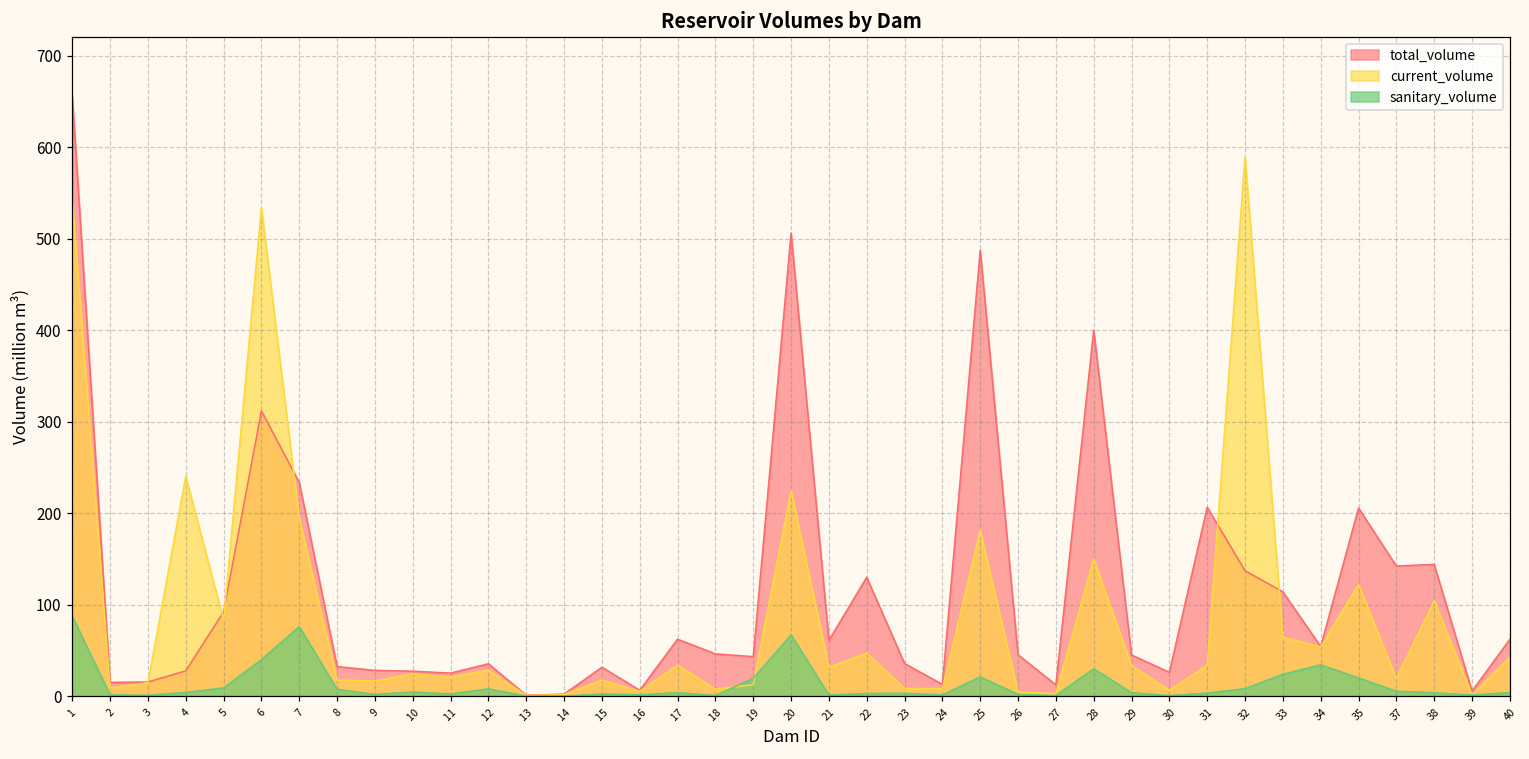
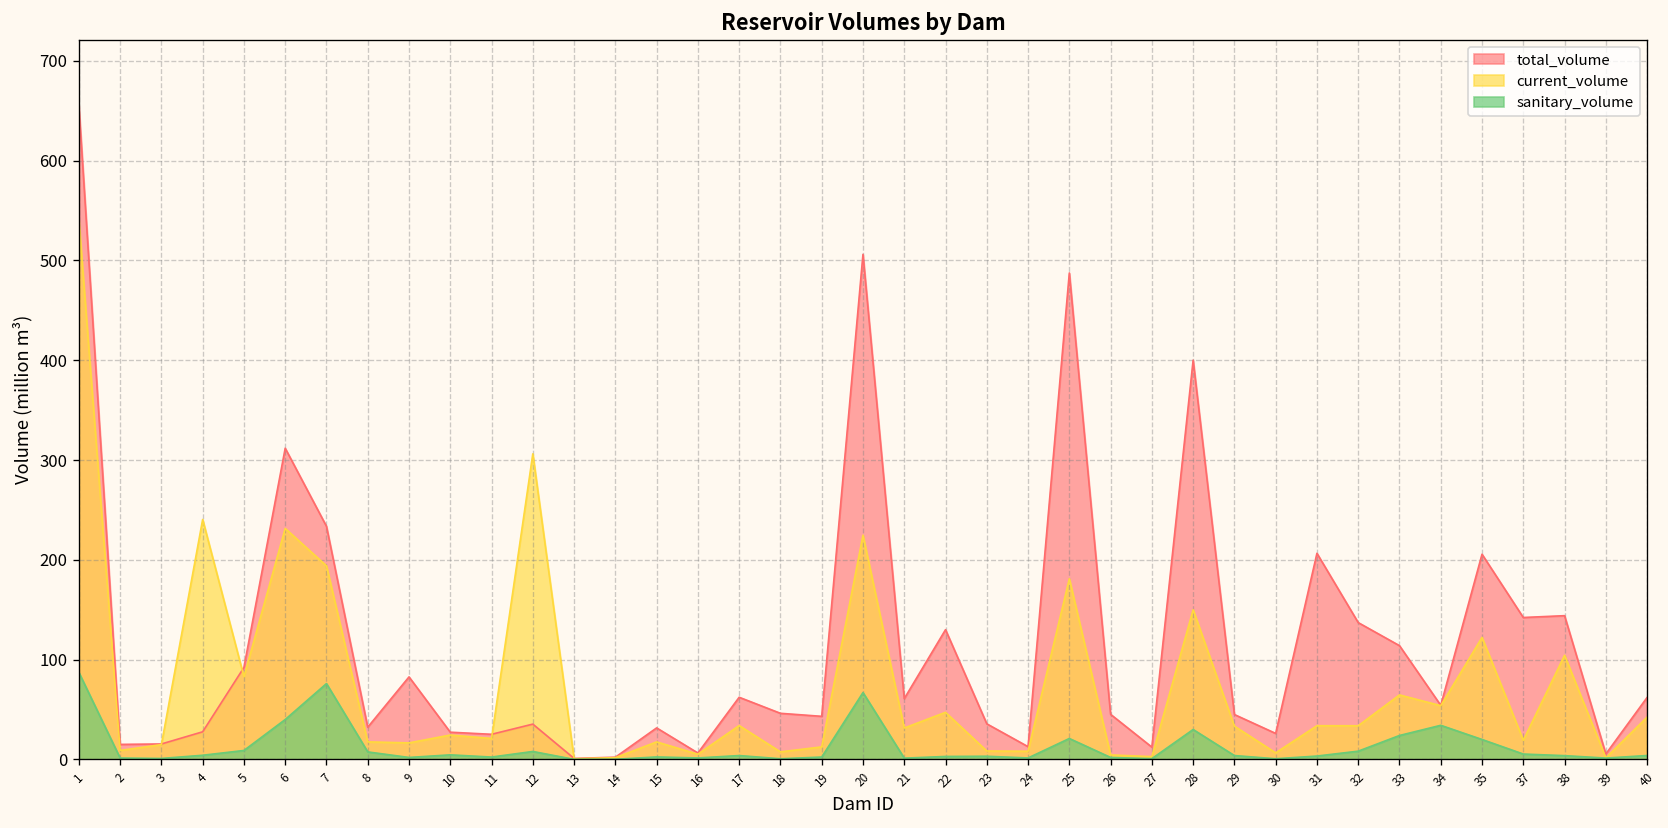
  {
    "total_volume": {
      "1": 660,
      "2": 20,
      "4": 30,
      "5": 90,
      "6": 310,
      "7": 230,
      "8": 30,
-     "9": 30,
+     "9": 80,
      "11": 30,
      "12": 40,
      "15": 30,
      "17": 60,
      "18": 50,
      "19": 40,
      "20": 510,
      "21": 60,
      "22": 130,
      "23": 40,
      "24": 10,
      "25": 490,
      "26": 50,
      "27": 10,
      "28": 400,
      "29": 50,
      "30": 30,
      "31": 210,
      "32": 140,
      "33": 110,
      "35": 210,
      "37": 140,
      "38": 140,
      "39": 10,
      "40": 60
    },
    "current_volume": {
      "1": 540,
      "2": 10,
      "4": 240,
      "5": 80,
-     "6": 530,
+     "6": 230,
      "7": 190,
      "8": 20,
      "9": 20,
      "11": 20,
-     "12": 30,
+     "12": 310,
      "15": 20,
      "17": 30,
      "18": 10,
      "19": 10,
      "20": 220,
      "21": 30,
      "22": 50,
      "23": 10,
      "24": 10,
      "25": 180,
      "28": 150,
      "29": 30,
      "30": 10,
      "31": 30,
-     "32": 590,
+     "32": 30,
      "33": 60,
      "35": 120,
      "37": 20,
      "38": 100,
      "40": 40
    },
    "sanitary_volume": {
      "1": 90,
      "2": 0,
      "3": 0,
      "4": 0,
      "5": 10,
      "6": 40,
      "7": 80,
      "8": 10,
      "9": 0,
      "10": 0,
      "11": 0,
      "12": 10,
      "15": 0,
      "16": 0,
      "17": 0,
      "18": 0,
-     "19": 20,
+     "19": 0,
      "20": 70,
      "21": 0,
      "22": 0,
      "23": 0,
      "24": 0,
      "25": 20,
      "28": 30,
      "29": 0,
      "30": 0,
      "31": 0,
      "32": 10,
      "33": 20,
      "34": 30,
      "35": 20,
      "37": 10,
      "38": 0,
      "40": 0
    }
  }
